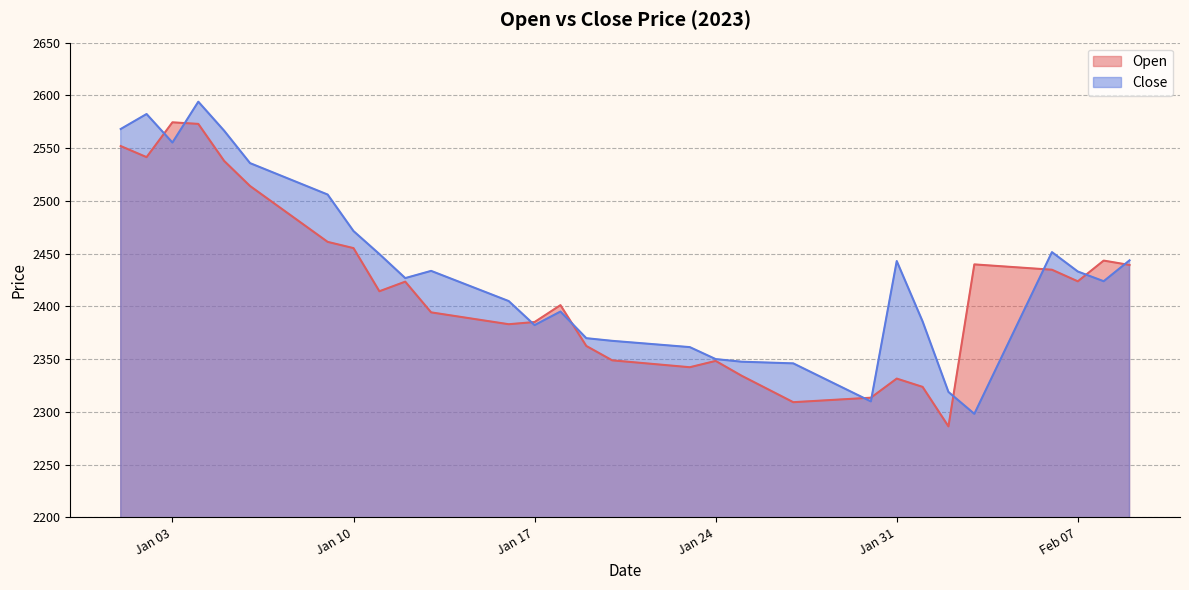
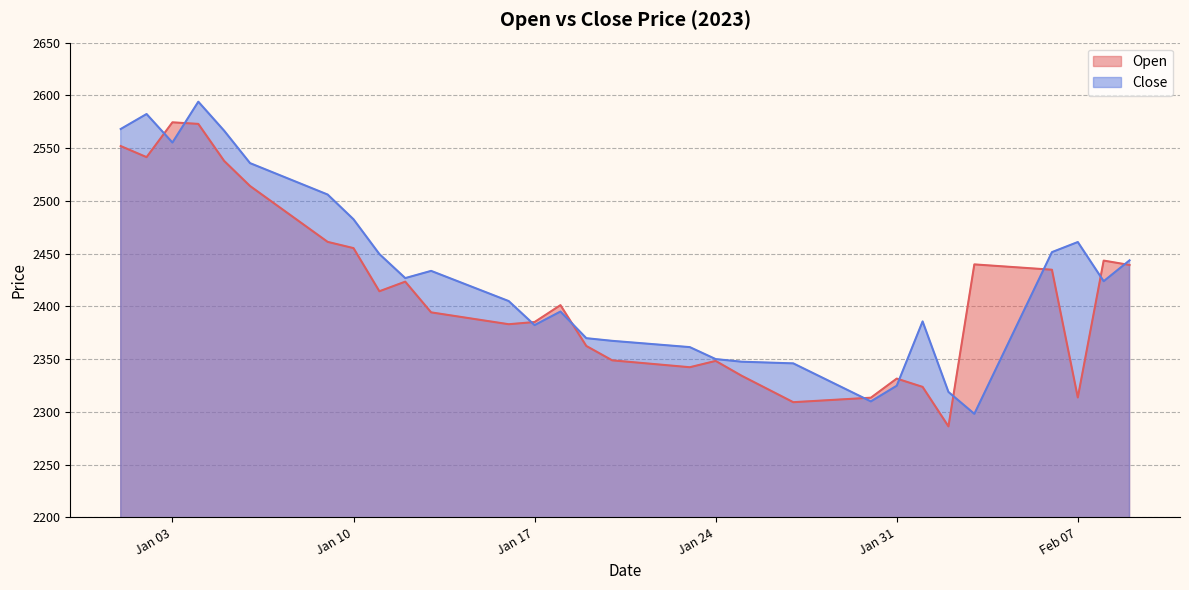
  {
    "Open": {
      "Jan 03": 2574,
      "Jan 10": 2455,
      "Jan 17": 2385,
      "Jan 31": 2332,
-     "Feb 07": 2424
+     "Feb 07": 2314
    },
    "Close": {
      "Jan 03": 2555,
-     "Jan 10": 2471,
+     "Jan 10": 2483,
      "Jan 17": 2382,
-     "Jan 31": 2443,
-     "Feb 07": 2433
+     "Jan 31": 2325,
+     "Feb 07": 2461
    }
  }
